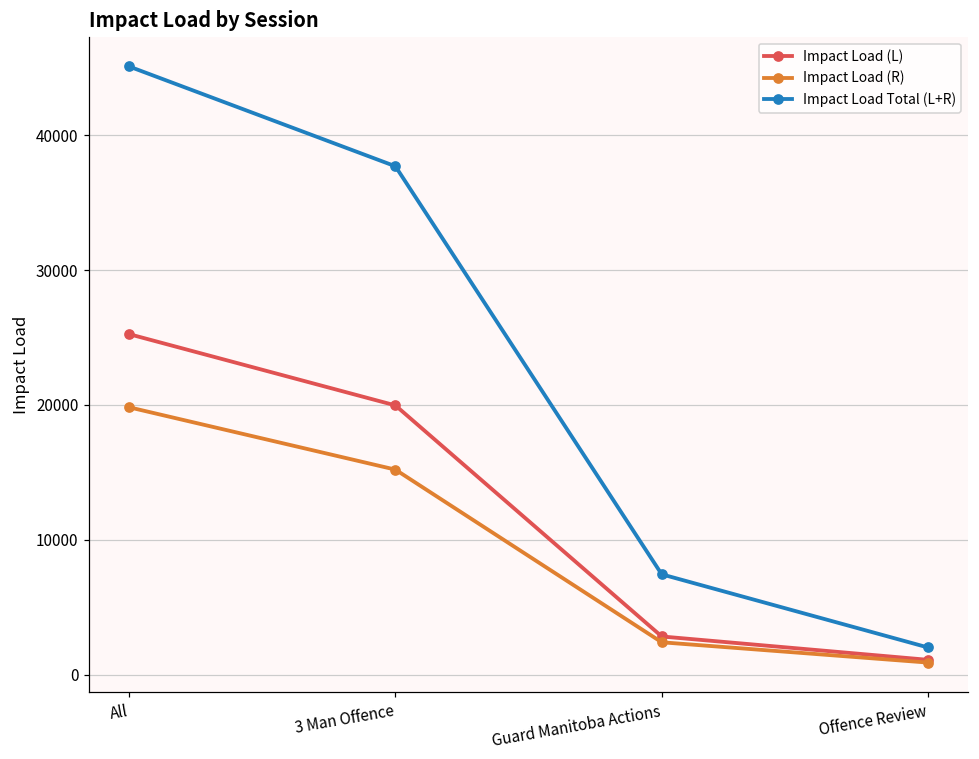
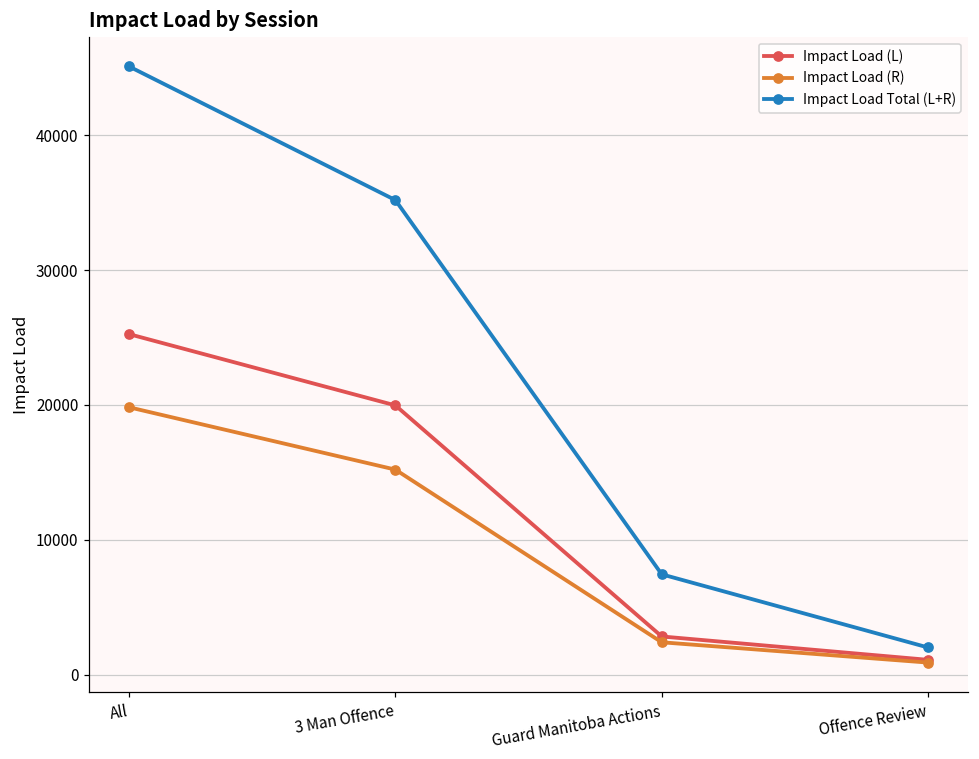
  {
    "Impact Load Total (L+R)": {
      "All": 45100,
-     "3 Man Offence": 37700,
+     "3 Man Offence": 35200,
      "Guard Manitoba Actions": 7500,
      "Offence Review": 2000
    }
  }
